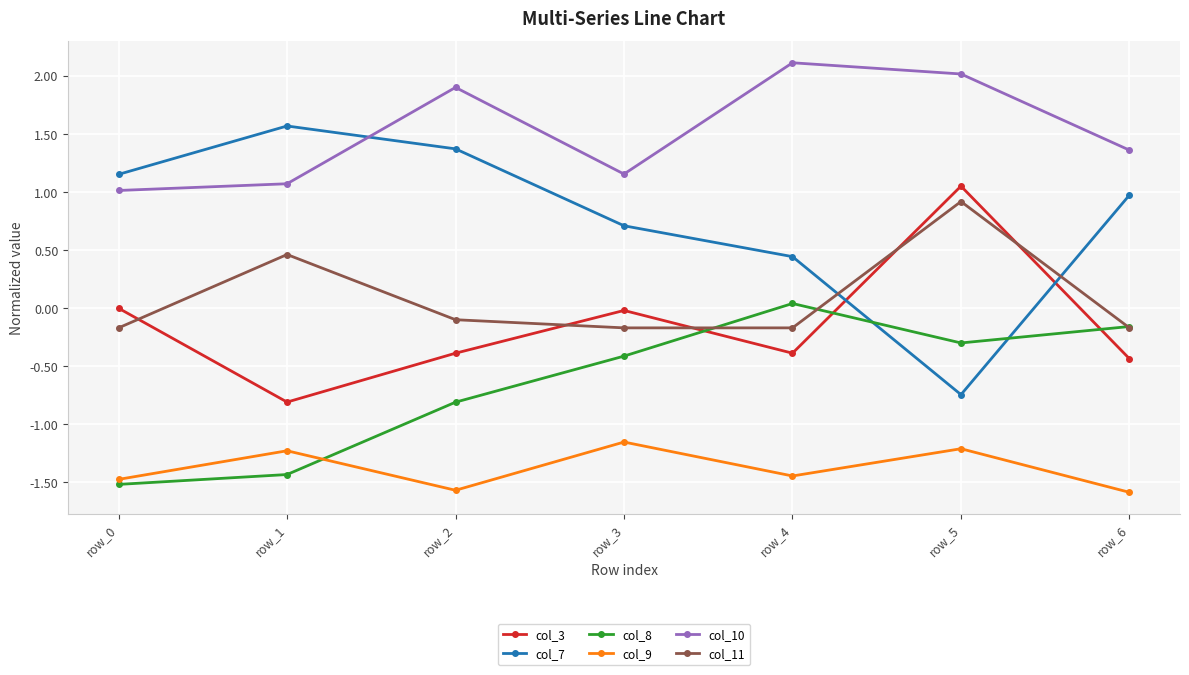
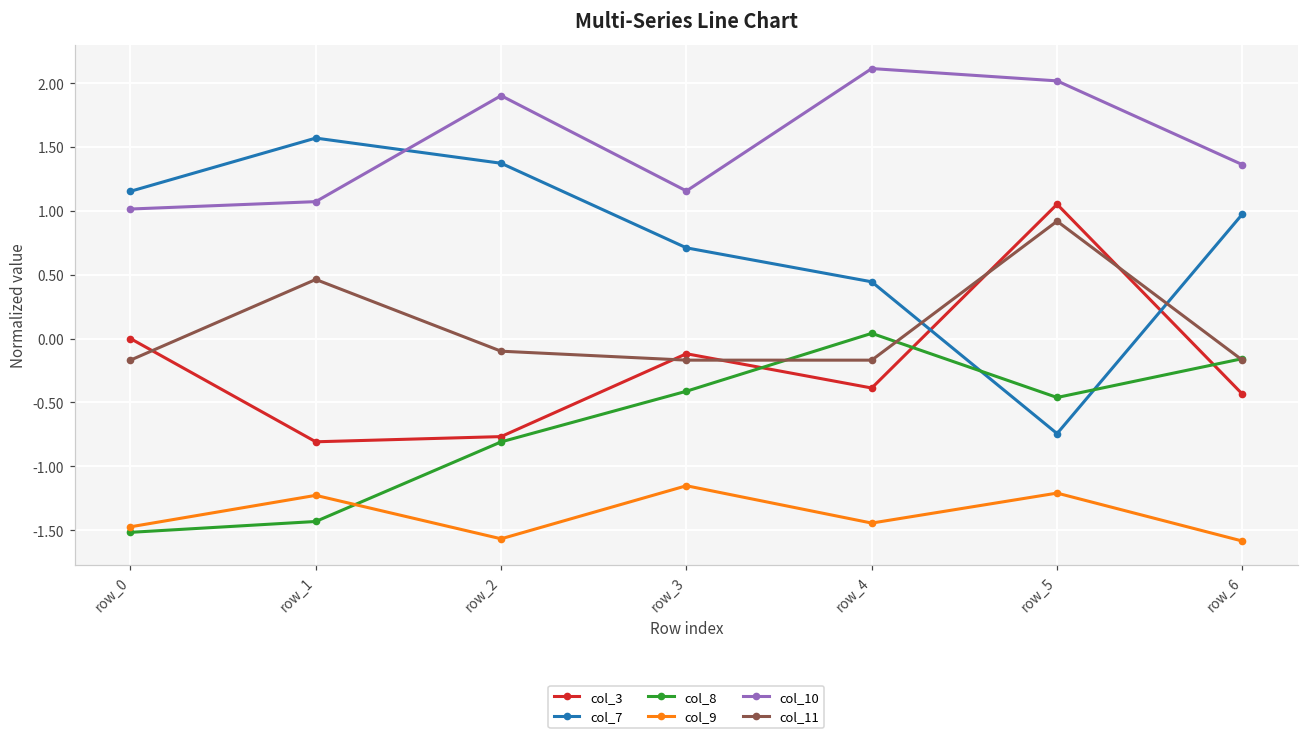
  {
    "col_3": {
      "row_0": 0.00,
      "row_1": -0.81,
-     "row_2": -0.39,
-     "row_3": -0.02,
+     "row_2": -0.77,
+     "row_3": -0.12,
      "row_4": -0.39,
      "row_5": 1.05,
      "row_6": -0.43
    },
    "col_7": {
      "row_0": 1.15,
      "row_1": 1.57,
      "row_2": 1.37,
      "row_3": 0.71,
      "row_4": 0.44,
      "row_5": -0.74,
      "row_6": 0.98
    },
    "col_8": {
      "row_0": -1.52,
      "row_1": -1.43,
      "row_2": -0.81,
      "row_3": -0.41,
      "row_4": 0.04,
-     "row_5": -0.30
+     "row_5": -0.46
    },
    "col_9": {
      "row_0": -1.47,
      "row_1": -1.23,
      "row_2": -1.57,
      "row_3": -1.15,
      "row_4": -1.44,
      "row_5": -1.21,
      "row_6": -1.59
    },
    "col_10": {
      "row_0": 1.01,
      "row_1": 1.07,
      "row_2": 1.90,
      "row_3": 1.16,
      "row_4": 2.11,
      "row_5": 2.02,
      "row_6": 1.36
    },
    "col_11": {
      "row_0": -0.17,
      "row_1": 0.46,
      "row_2": -0.10,
      "row_3": -0.17,
      "row_4": -0.17,
      "row_5": 0.92
    }
  }
